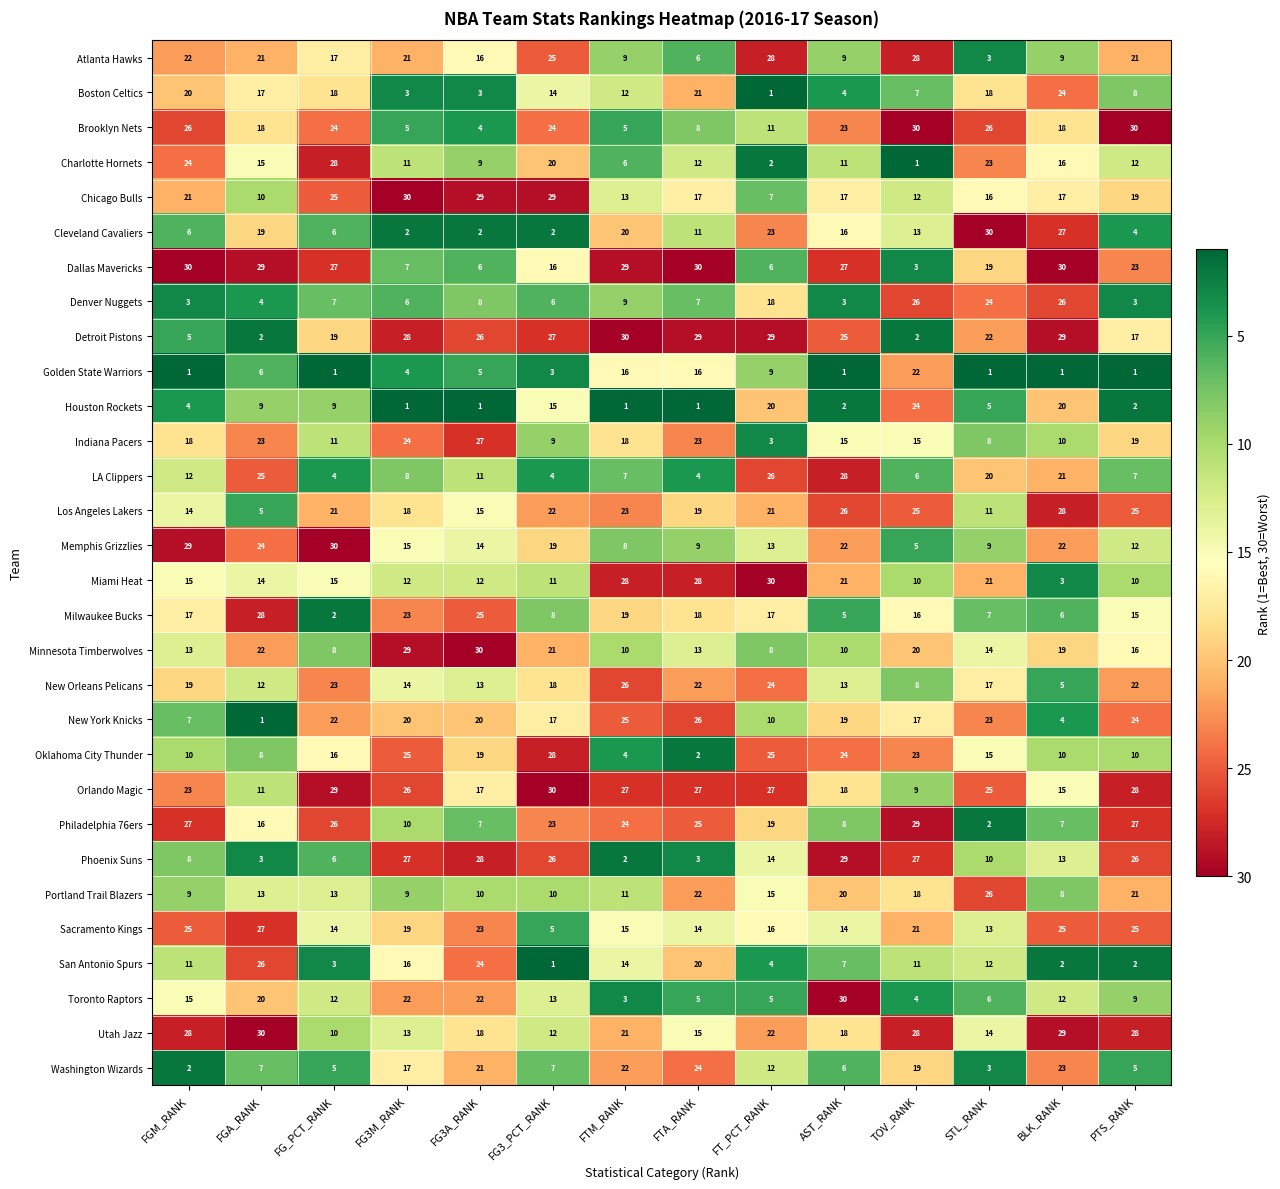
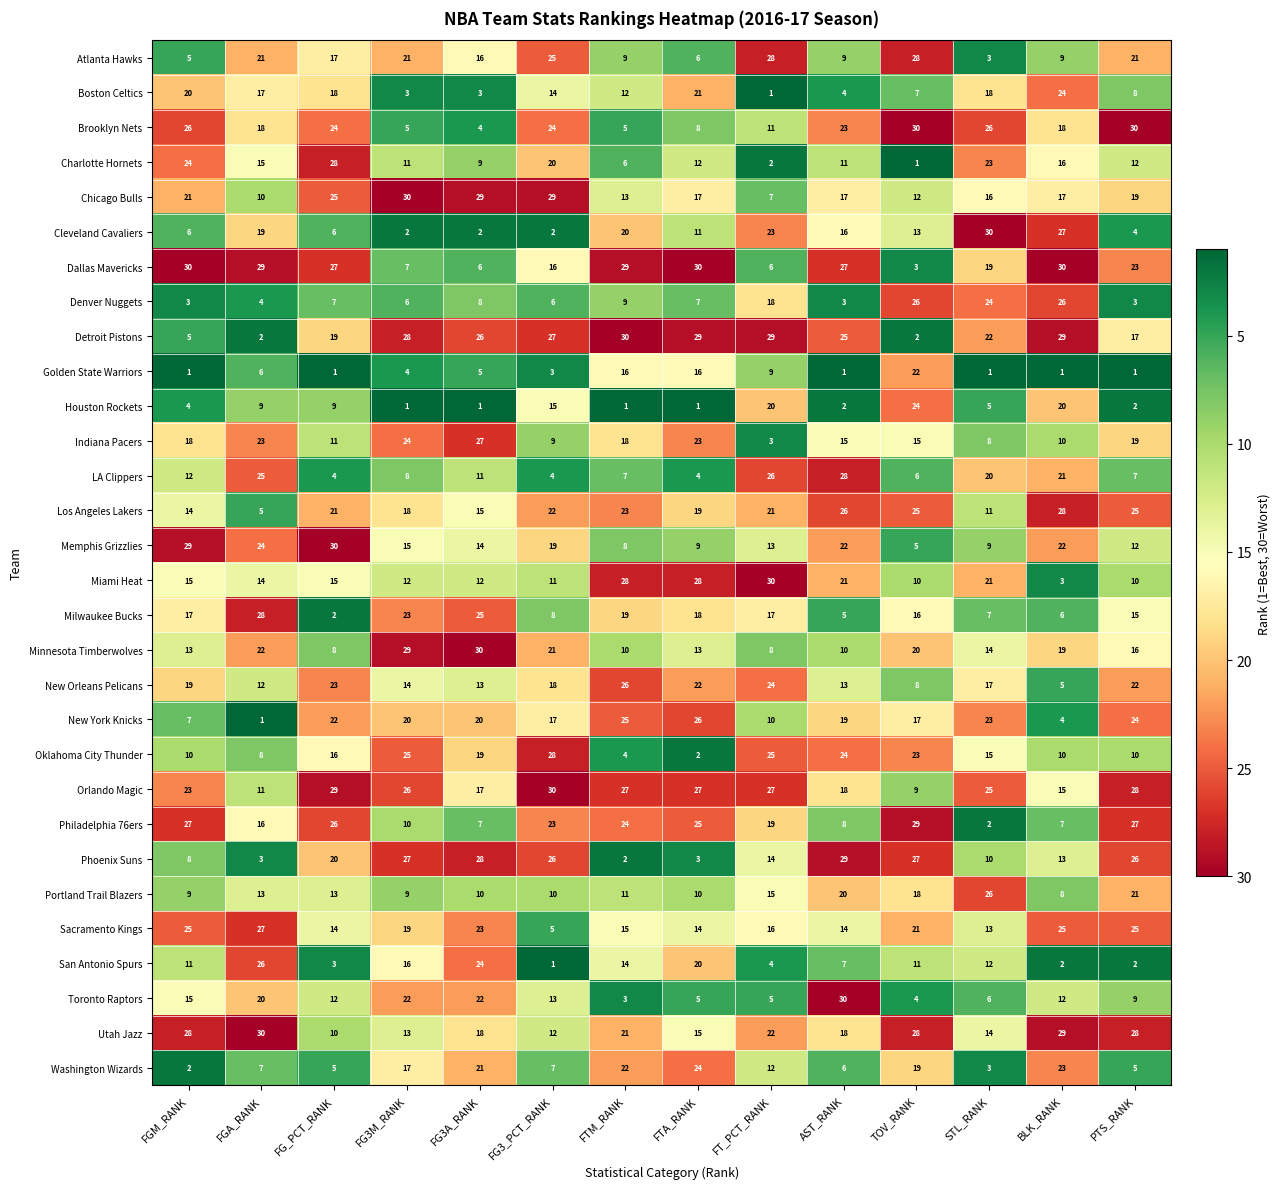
  {
    "Atlanta Hawks": {
-     "FGM_RANK": 22,
+     "FGM_RANK": 5,
      "FGA_RANK": 21,
      "FG_PCT_RANK": 17,
      "FG3M_RANK": 21,
      "FG3A_RANK": 16,
      "FG3_PCT_RANK": 25,
      "FTM_RANK": 9,
      "FTA_RANK": 6,
      "FT_PCT_RANK": 28,
      "AST_RANK": 9,
      "TOV_RANK": 28,
      "STL_RANK": 3,
      "BLK_RANK": 9,
      "PTS_RANK": 21
    },
    "Phoenix Suns": {
      "FGM_RANK": 8,
      "FGA_RANK": 3,
-     "FG_PCT_RANK": 6,
+     "FG_PCT_RANK": 20,
      "FG3M_RANK": 27,
      "FG3A_RANK": 28,
      "FG3_PCT_RANK": 26,
      "FTM_RANK": 2,
      "FTA_RANK": 3,
      "FT_PCT_RANK": 14,
      "AST_RANK": 29,
      "TOV_RANK": 27,
      "STL_RANK": 10,
      "BLK_RANK": 13,
      "PTS_RANK": 26
    },
    "Portland Trail Blazers": {
      "FGM_RANK": 9,
      "FGA_RANK": 13,
      "FG_PCT_RANK": 13,
      "FG3M_RANK": 9,
      "FG3A_RANK": 10,
      "FG3_PCT_RANK": 10,
      "FTM_RANK": 11,
-     "FTA_RANK": 22,
+     "FTA_RANK": 10,
      "FT_PCT_RANK": 15,
      "AST_RANK": 20,
      "TOV_RANK": 18,
      "STL_RANK": 26,
      "BLK_RANK": 8,
      "PTS_RANK": 21
    }
  }
